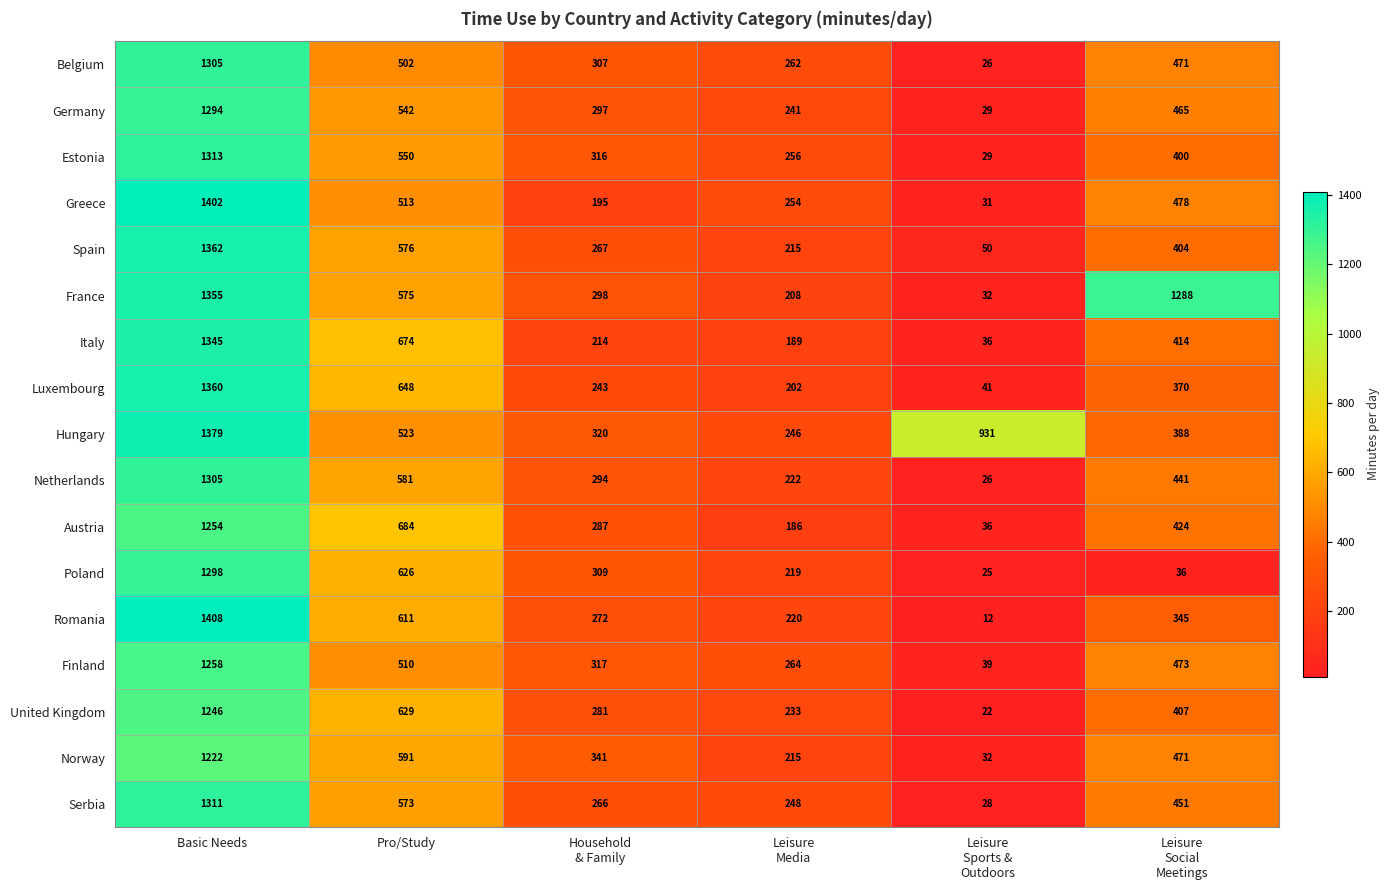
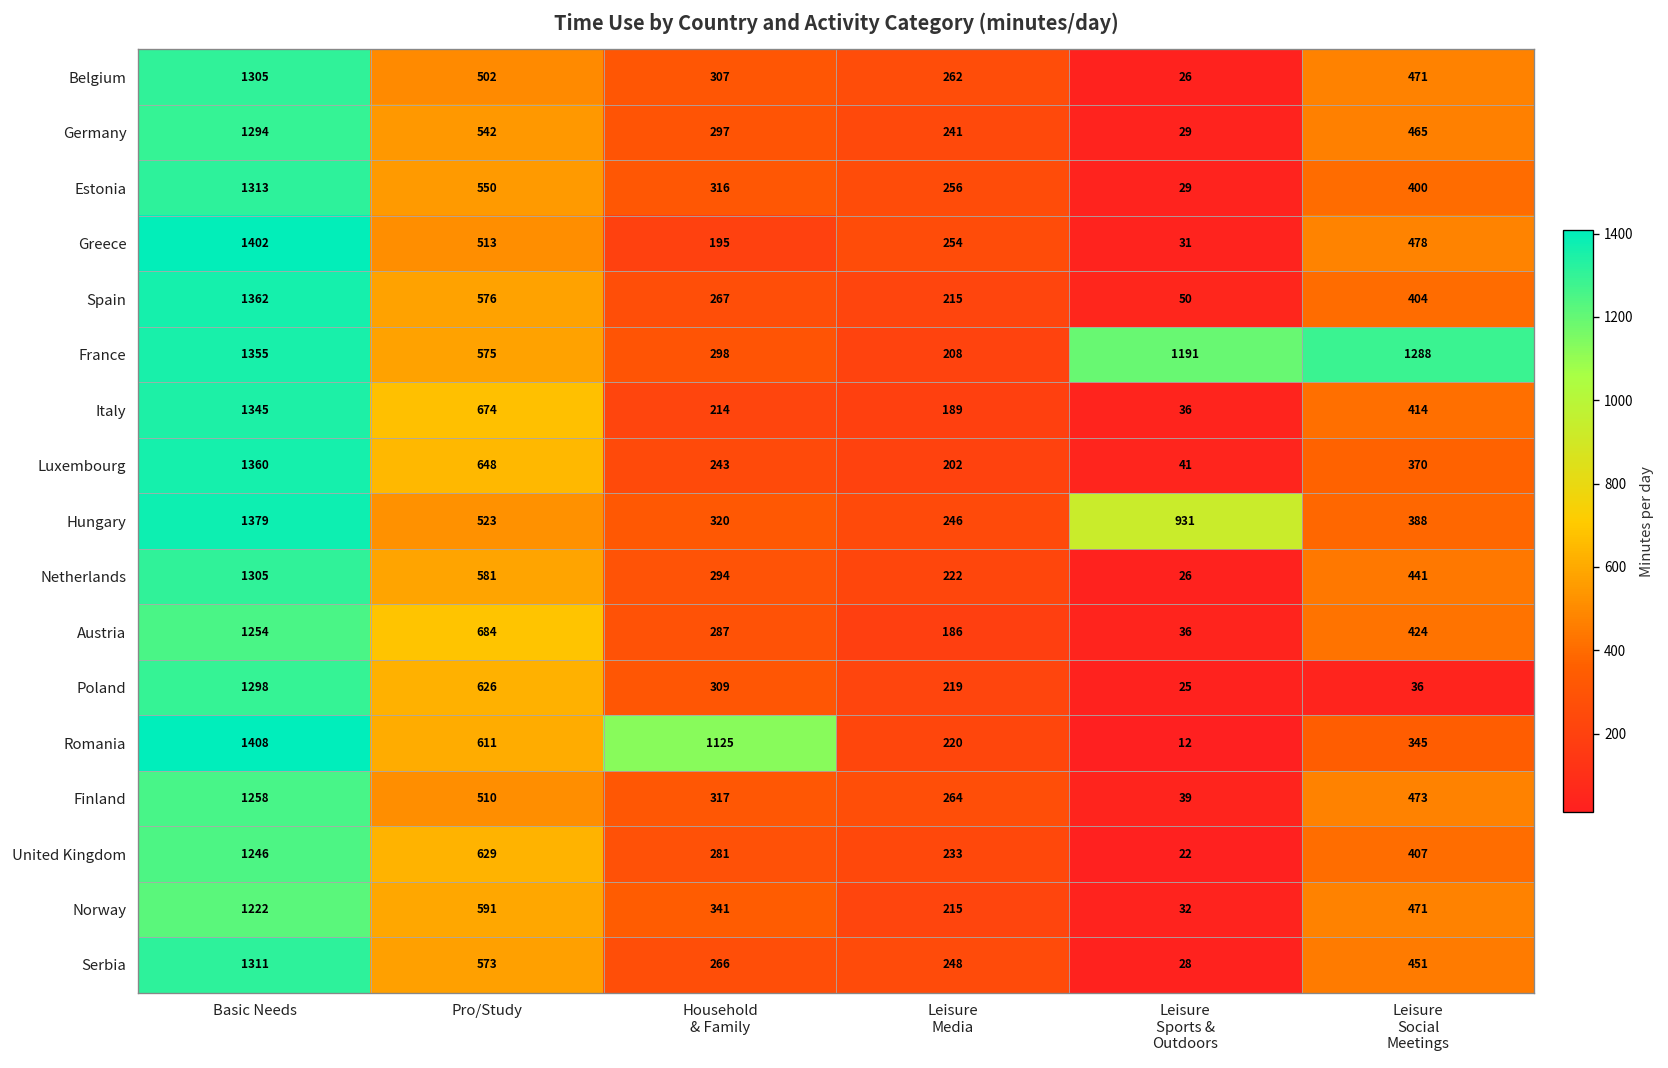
  {
    "Belgium": {
      "Basic Needs": 1305,
      "Pro/Study": 502,
      "Household & Family": 307,
      "Leisure Media": 262,
      "Leisure Sports & Outdoors": 26,
      "Leisure Social Meetings": 471
    },
    "Germany": {
      "Basic Needs": 1294,
      "Pro/Study": 542,
      "Household & Family": 297,
      "Leisure Media": 241,
      "Leisure Sports & Outdoors": 29,
      "Leisure Social Meetings": 465
    },
    "Estonia": {
      "Basic Needs": 1313,
      "Pro/Study": 550,
      "Household & Family": 316,
      "Leisure Media": 256,
      "Leisure Sports & Outdoors": 29,
      "Leisure Social Meetings": 400
    },
    "Greece": {
      "Basic Needs": 1402,
      "Pro/Study": 513,
      "Household & Family": 195,
      "Leisure Media": 254,
      "Leisure Sports & Outdoors": 31,
      "Leisure Social Meetings": 478
    },
    "Spain": {
      "Basic Needs": 1362,
      "Pro/Study": 576,
      "Household & Family": 267,
      "Leisure Media": 215,
      "Leisure Sports & Outdoors": 50,
      "Leisure Social Meetings": 404
    },
    "France": {
      "Basic Needs": 1355,
      "Pro/Study": 575,
      "Household & Family": 298,
      "Leisure Media": 208,
-     "Leisure Sports & Outdoors": 32,
+     "Leisure Sports & Outdoors": 1191,
      "Leisure Social Meetings": 1288
    },
    "Italy": {
      "Basic Needs": 1345,
      "Pro/Study": 674,
      "Household & Family": 214,
      "Leisure Media": 189,
      "Leisure Sports & Outdoors": 36,
      "Leisure Social Meetings": 414
    },
    "Luxembourg": {
      "Basic Needs": 1360,
      "Pro/Study": 648,
      "Household & Family": 243,
      "Leisure Media": 202,
      "Leisure Sports & Outdoors": 41,
      "Leisure Social Meetings": 370
    },
    "Hungary": {
      "Basic Needs": 1379,
      "Pro/Study": 523,
      "Household & Family": 320,
      "Leisure Media": 246,
      "Leisure Sports & Outdoors": 931,
      "Leisure Social Meetings": 388
    },
    "Netherlands": {
      "Basic Needs": 1305,
      "Pro/Study": 581,
      "Household & Family": 294,
      "Leisure Media": 222,
      "Leisure Sports & Outdoors": 26,
      "Leisure Social Meetings": 441
    },
    "Austria": {
      "Basic Needs": 1254,
      "Pro/Study": 684,
      "Household & Family": 287,
      "Leisure Media": 186,
      "Leisure Sports & Outdoors": 36,
      "Leisure Social Meetings": 424
    },
    "Poland": {
      "Basic Needs": 1298,
      "Pro/Study": 626,
      "Household & Family": 309,
      "Leisure Media": 219,
      "Leisure Sports & Outdoors": 25,
      "Leisure Social Meetings": 36
    },
    "Romania": {
      "Basic Needs": 1408,
      "Pro/Study": 611,
-     "Household & Family": 272,
+     "Household & Family": 1125,
      "Leisure Media": 220,
      "Leisure Sports & Outdoors": 12,
      "Leisure Social Meetings": 345
    },
    "Finland": {
      "Basic Needs": 1258,
      "Pro/Study": 510,
      "Household & Family": 317,
      "Leisure Media": 264,
      "Leisure Sports & Outdoors": 39,
      "Leisure Social Meetings": 473
    },
    "United Kingdom": {
      "Basic Needs": 1246,
      "Pro/Study": 629,
      "Household & Family": 281,
      "Leisure Media": 233,
      "Leisure Sports & Outdoors": 22,
      "Leisure Social Meetings": 407
    },
    "Norway": {
      "Basic Needs": 1222,
      "Pro/Study": 591,
      "Household & Family": 341,
      "Leisure Media": 215,
      "Leisure Sports & Outdoors": 32,
      "Leisure Social Meetings": 471
    },
    "Serbia": {
      "Basic Needs": 1311,
      "Pro/Study": 573,
      "Household & Family": 266,
      "Leisure Media": 248,
      "Leisure Sports & Outdoors": 28,
      "Leisure Social Meetings": 451
    }
  }
